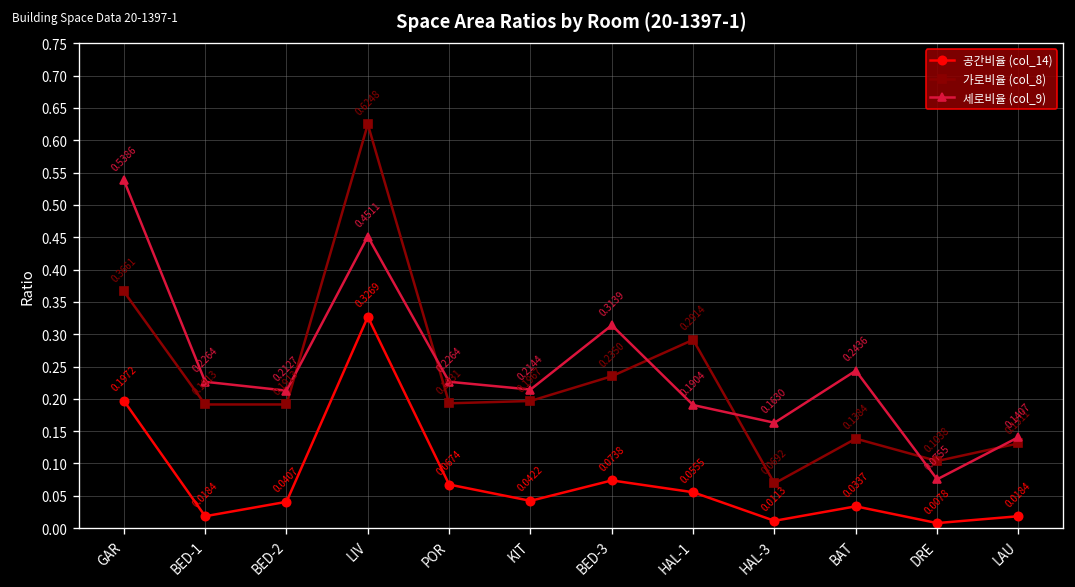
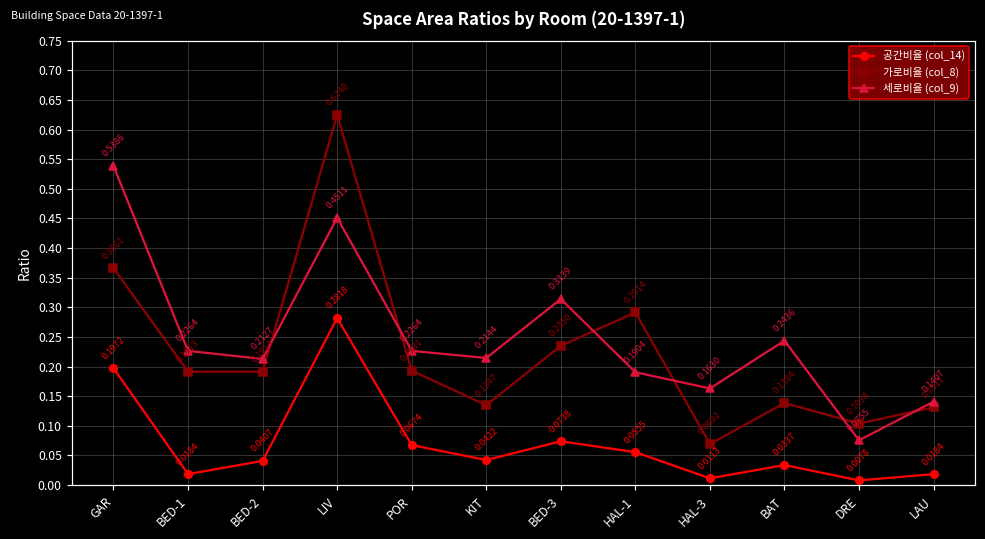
  {
    "공간비율 (col_14)": {
      "GAR": 0.1972,
      "BED-1": 0.0184,
      "BED-2": 0.0407,
-     "LIV": 0.3269,
+     "LIV": 0.2818,
      "POR": 0.0674,
      "KIT": 0.0422,
      "BED-3": 0.0738,
      "HAL-1": 0.0555,
      "BAT": 0.0337,
      "DRE": 0.0078,
      "LAU": 0.0184
    },
    "가로비율 (col_8)": {
      "GAR": 0.3661,
      "LIV": 0.6248,
-     "KIT": 0.1967,
+     "KIT": 0.1347,
      "BED-3": 0.2350,
      "HAL-1": 0.2914,
      "HAL-3": 0.0692,
      "BAT": 0.1384
    },
    "세로비율 (col_9)": {
      "GAR": 0.5386,
      "LIV": 0.4511,
      "BED-3": 0.3139,
      "HAL-1": 0.1904,
      "HAL-3": 0.1630,
      "BAT": 0.2436
    }
  }
